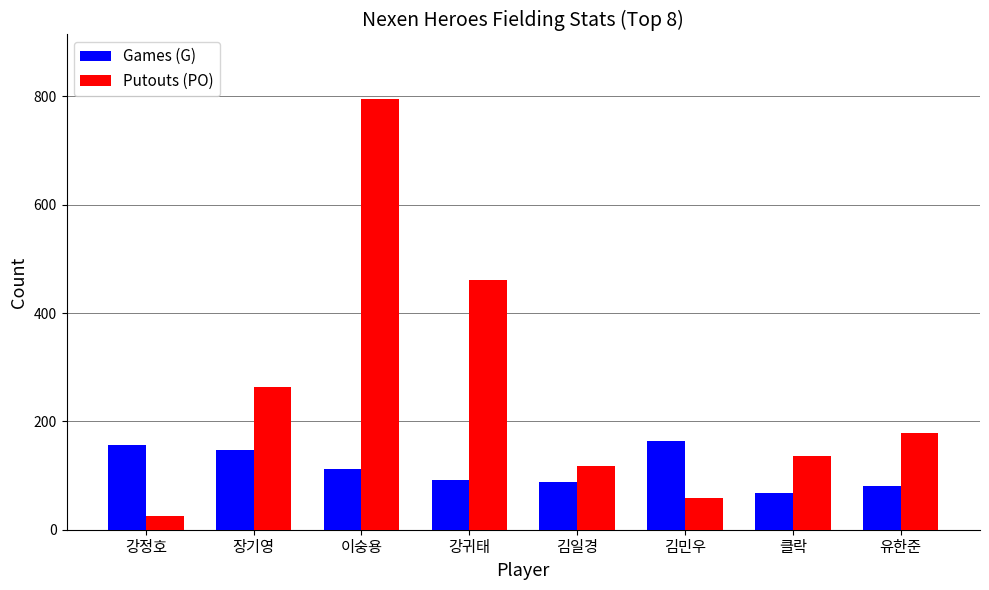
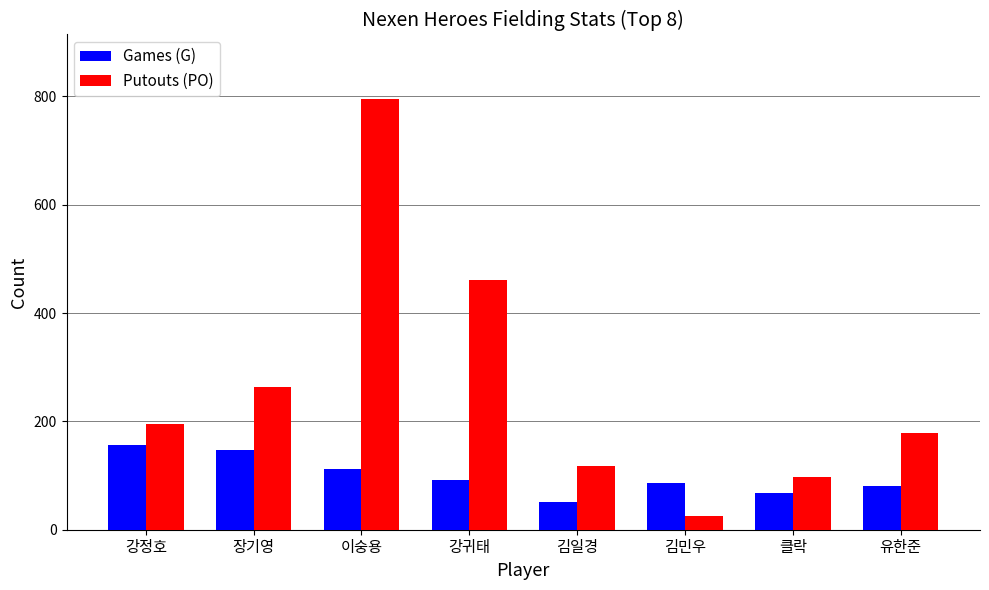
  {
    "Games (G)": {
      "강정호": 160,
      "장기영": 150,
      "이숭용": 110,
      "강귀태": 90,
-     "김일경": 90,
-     "김민우": 160,
+     "김일경": 50,
+     "김민우": 90,
      "클락": 70,
      "유한준": 80
    },
    "Putouts (PO)": {
-     "강정호": 30,
+     "강정호": 200,
      "장기영": 260,
      "이숭용": 800,
      "강귀태": 460,
      "김일경": 120,
-     "김민우": 60,
-     "클락": 140,
+     "김민우": 30,
+     "클락": 100,
      "유한준": 180
    }
  }
